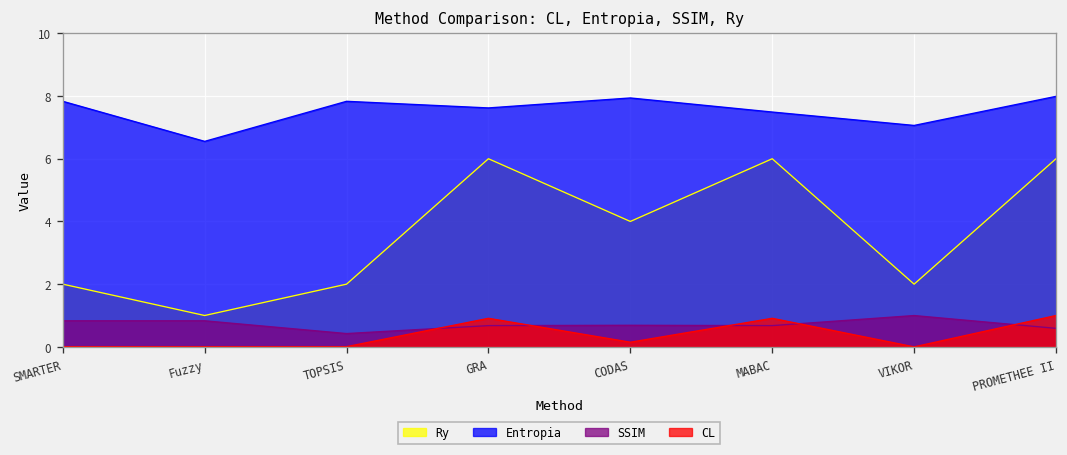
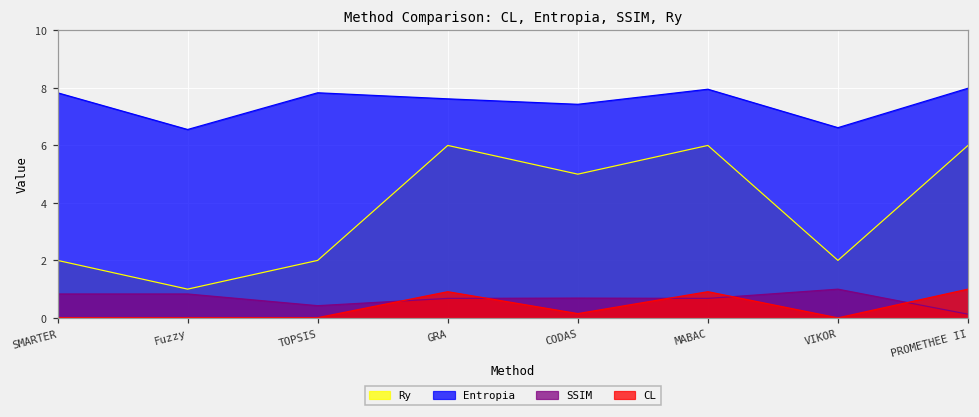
  {
    "Ry": {
      "SMARTER": 2,
      "Fuzzy": 1,
      "TOPSIS": 2,
      "GRA": 6,
-     "CODAS": 4,
+     "CODAS": 5,
      "MABAC": 6,
      "VIKOR": 2,
      "PROMETHEE II": 6
    },
    "Entropia": {
      "SMARTER": 7.8,
      "Fuzzy": 6.6,
      "TOPSIS": 7.8,
      "GRA": 7.6,
-     "CODAS": 7.9,
-     "MABAC": 7.5,
-     "VIKOR": 7.1,
+     "CODAS": 7.4,
+     "MABAC": 8.0,
+     "VIKOR": 6.6,
      "PROMETHEE II": 8.0
    },
    "SSIM": {
      "SMARTER": 0.8,
      "Fuzzy": 0.8,
      "TOPSIS": 0.4,
      "GRA": 0.7,
      "CODAS": 0.7,
      "MABAC": 0.7,
      "VIKOR": 1.0,
-     "PROMETHEE II": 0.6
+     "PROMETHEE II": 0.1
    },
    "CL": {
      "SMARTER": 0.0,
      "Fuzzy": 0.0,
      "TOPSIS": 0.0,
      "GRA": 0.9,
      "CODAS": 0.1,
      "MABAC": 0.9,
      "VIKOR": 0.0,
      "PROMETHEE II": 1.0
    }
  }
